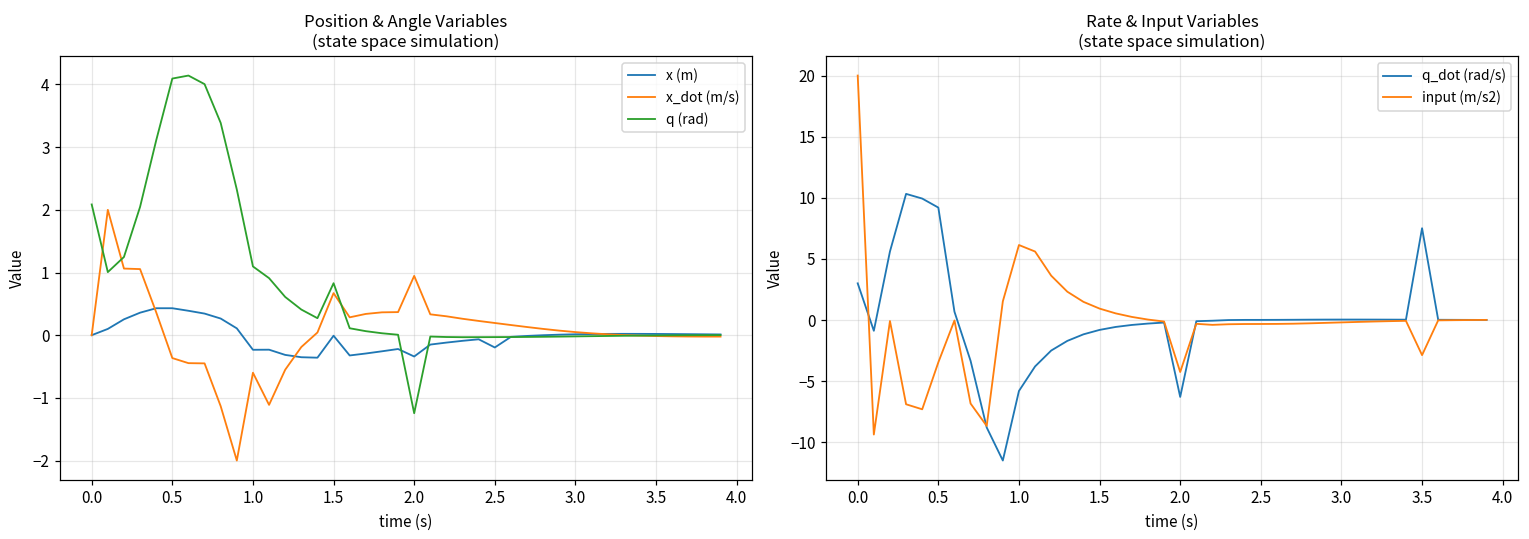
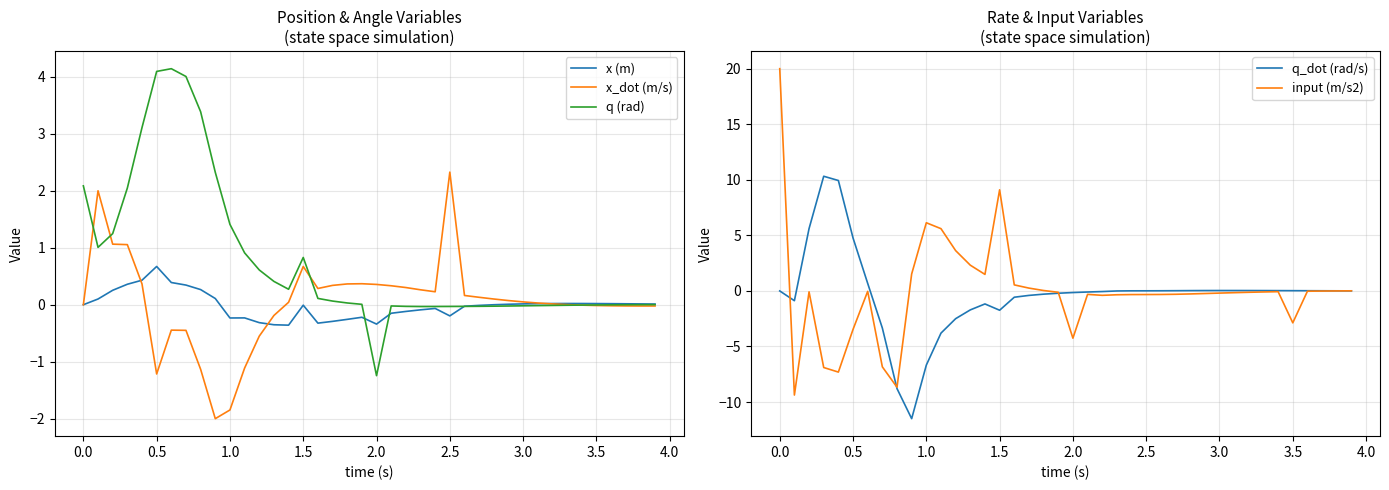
  {
    "Position & Angle Variables (state space simulation)": {
      "x (m)": {
-       "0.5": 0.4,
+       "0.5": 0.7,
        "1.0": -0.2,
        "1.5": 0.0,
        "2.0": -0.3,
        "2.5": -0.2
      },
      "x_dot (m/s)": {
-       "0.5": -0.4,
-       "1.0": -0.6,
+       "0.5": -1.2,
+       "1.0": -1.8,
        "1.5": 0.7,
-       "2.0": 0.9,
-       "2.5": 0.2
+       "2.0": 0.4,
+       "2.5": 2.3
      },
      "q (rad)": {
        "0.0": 2.1,
        "0.5": 4.1,
-       "1.0": 1.1,
+       "1.0": 1.4,
        "1.5": 0.8,
        "2.0": -1.2,
        "2.5": 0.0
      }
    },
    "Rate & Input Variables (state space simulation)": {
      "q_dot (rad/s)": {
-       "0.0": 3,
-       "0.5": 9.2,
-       "1.0": -5.8,
-       "1.5": -0.8,
-       "2.0": -6.3,
+       "0.0": 0,
+       "0.5": 4.8,
+       "1.0": -6.7,
+       "1.5": -1.7,
+       "2.0": -0.1,
        "2.5": 0.0,
        "3.0": 0.0,
-       "3.5": 7.5
+       "3.5": 0.0
      },
      "input (m/s2)": {
        "0.0": 20.0,
        "0.5": -3.5,
        "1.0": 6.1,
-       "1.5": 0.9,
+       "1.5": 9.1,
        "2.0": -4.3,
        "2.5": -0.3,
        "3.0": -0.2,
        "3.5": -2.9
      }
    }
  }
